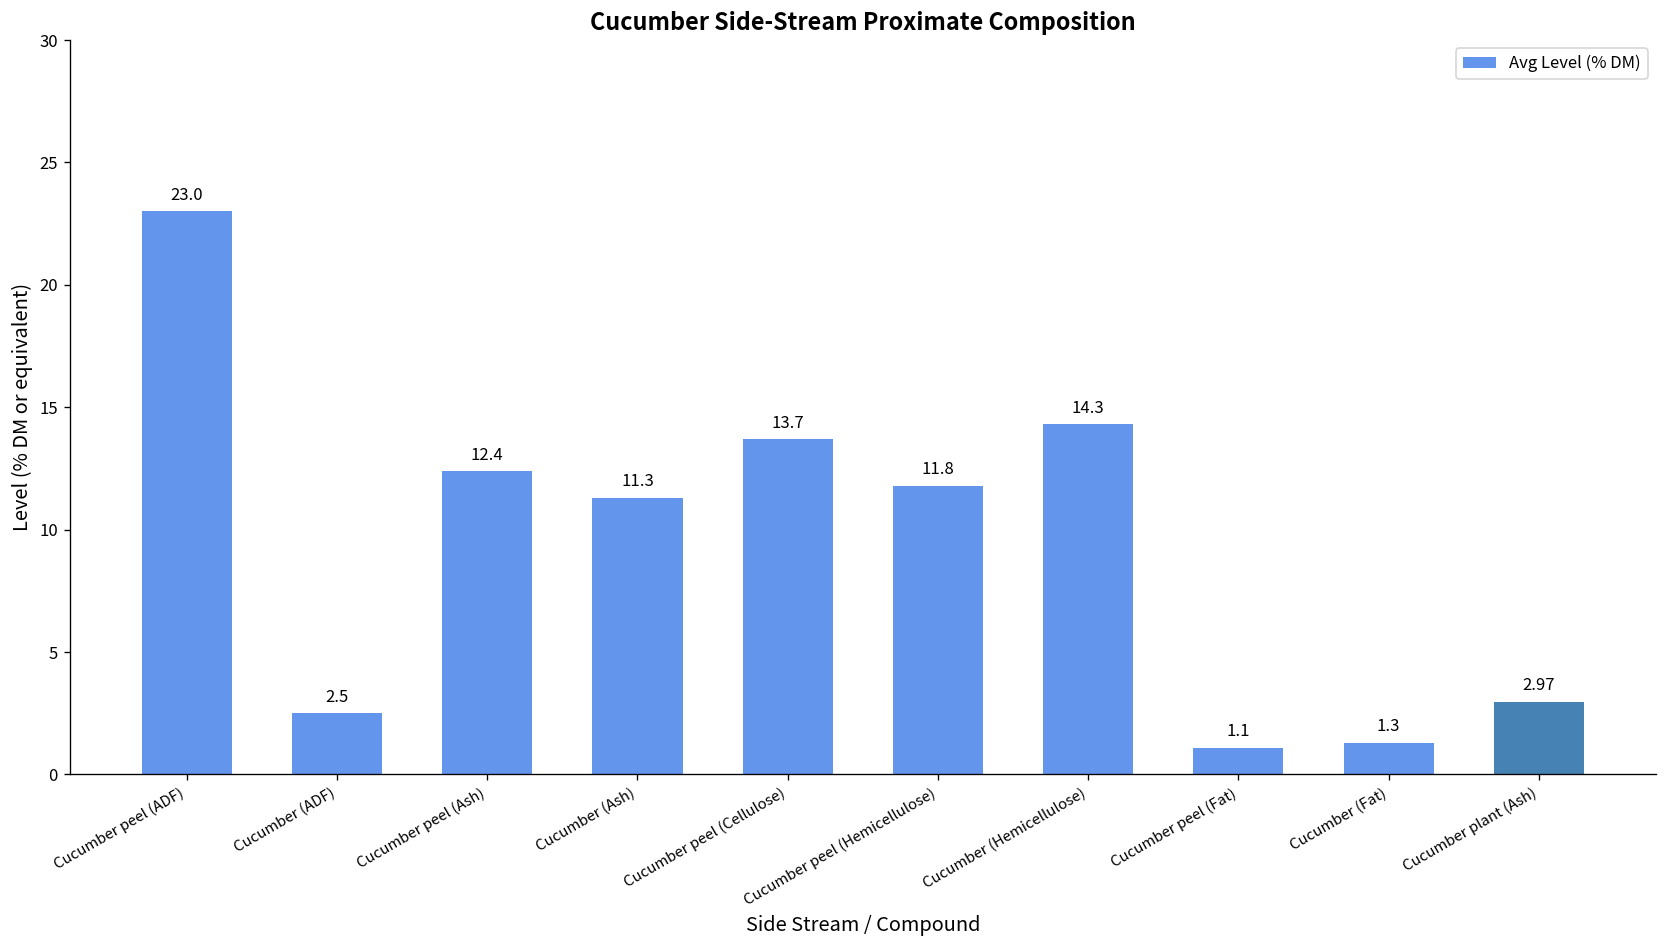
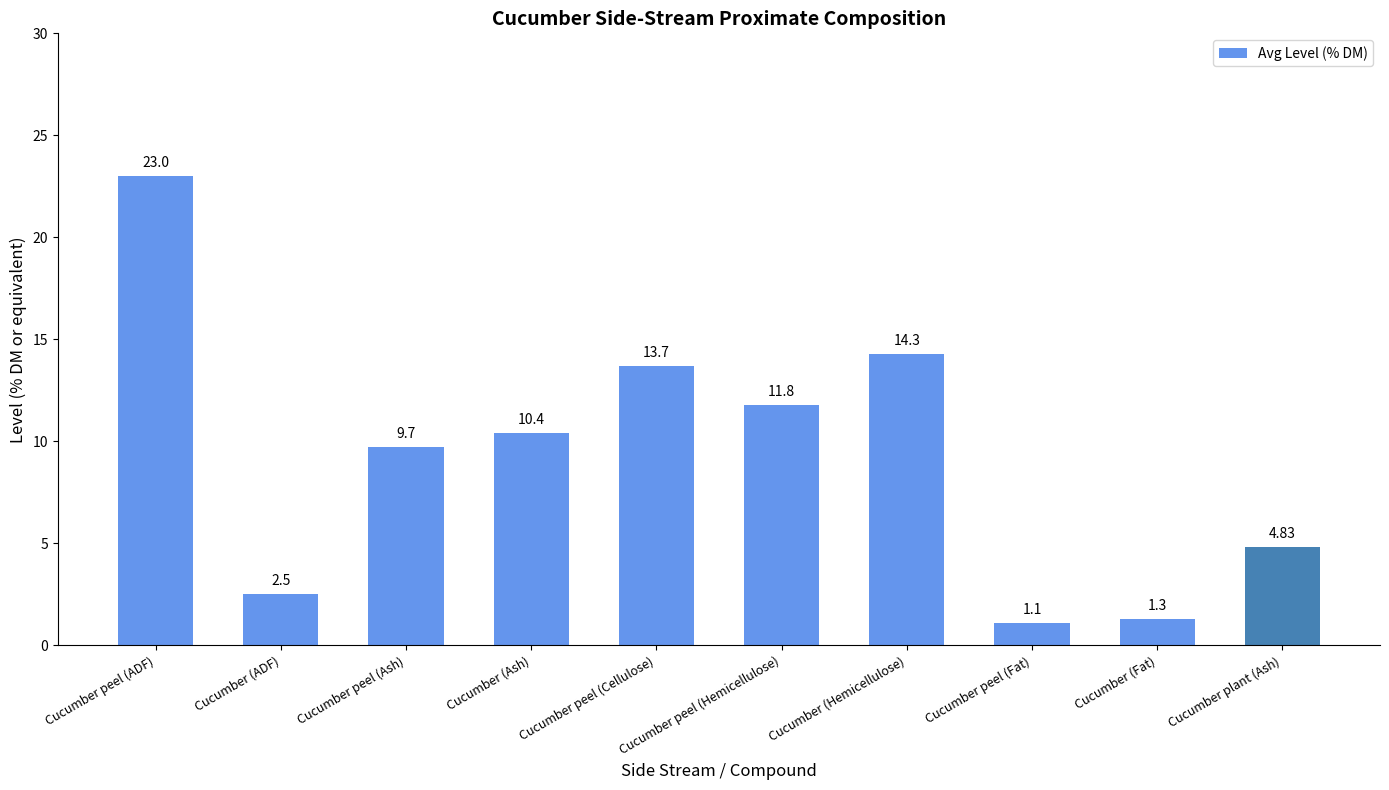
  {
    "Cucumber peel (ADF)": 23.0,
    "Cucumber (ADF)": 2.5,
-   "Cucumber peel (Ash)": 12.4,
-   "Cucumber (Ash)": 11.3,
+   "Cucumber peel (Ash)": 9.7,
+   "Cucumber (Ash)": 10.4,
    "Cucumber peel (Cellulose)": 13.7,
    "Cucumber peel (Hemicellulose)": 11.8,
    "Cucumber (Hemicellulose)": 14.3,
    "Cucumber peel (Fat)": 1.1,
    "Cucumber (Fat)": 1.3,
-   "Cucumber plant (Ash)": 2.97
+   "Cucumber plant (Ash)": 4.83
  }
